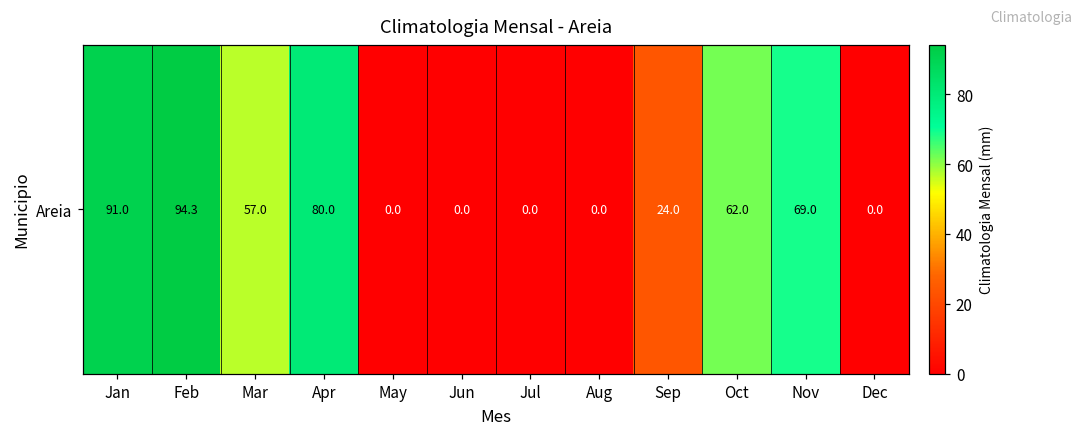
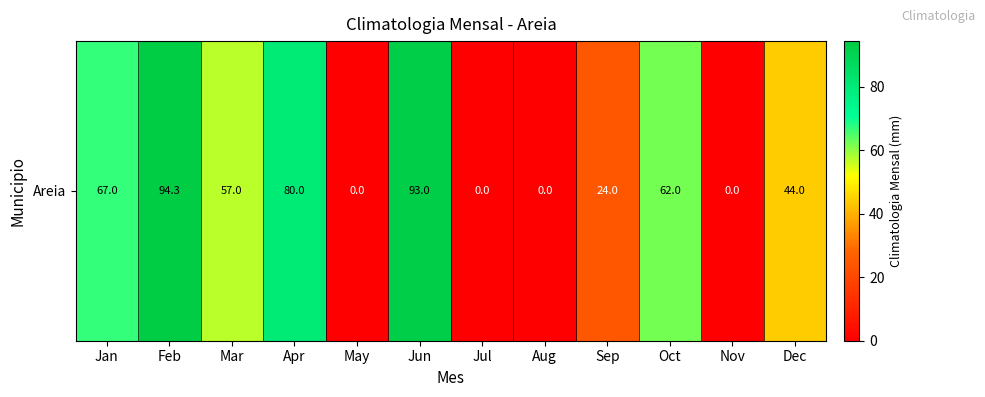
  {
    "Areia": {
-     "Jan": 91.0,
+     "Jan": 67.0,
      "Feb": 94.3,
      "Mar": 57.0,
      "Apr": 80.0,
      "May": 0.0,
-     "Jun": 0.0,
+     "Jun": 93.0,
      "Jul": 0.0,
      "Aug": 0.0,
      "Sep": 24.0,
      "Oct": 62.0,
-     "Nov": 69.0,
-     "Dec": 0.0
+     "Nov": 0.0,
+     "Dec": 44.0
    }
  }
